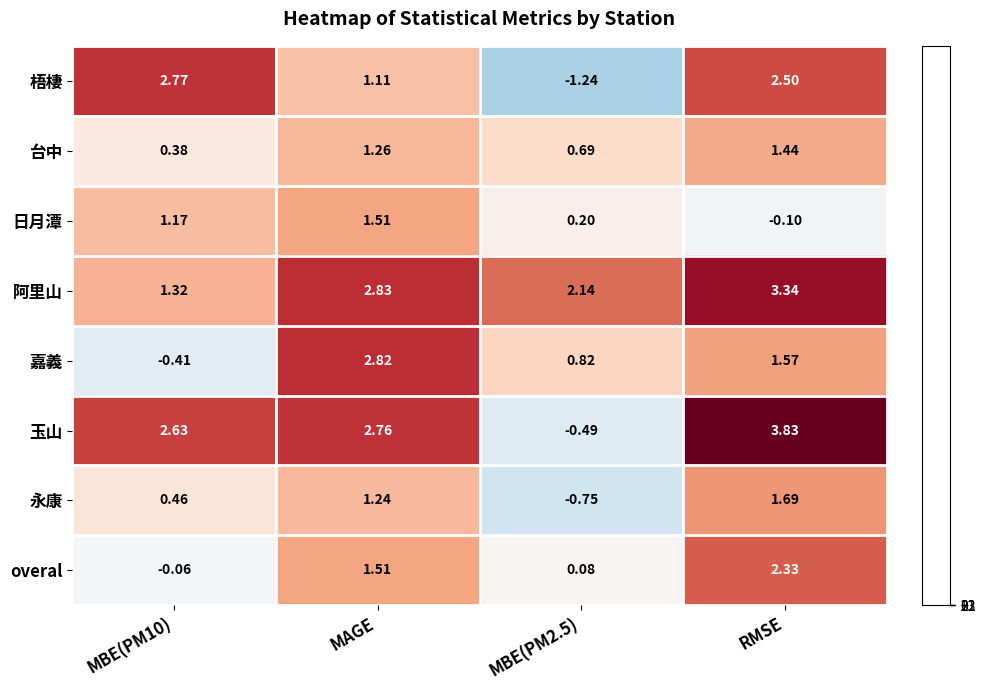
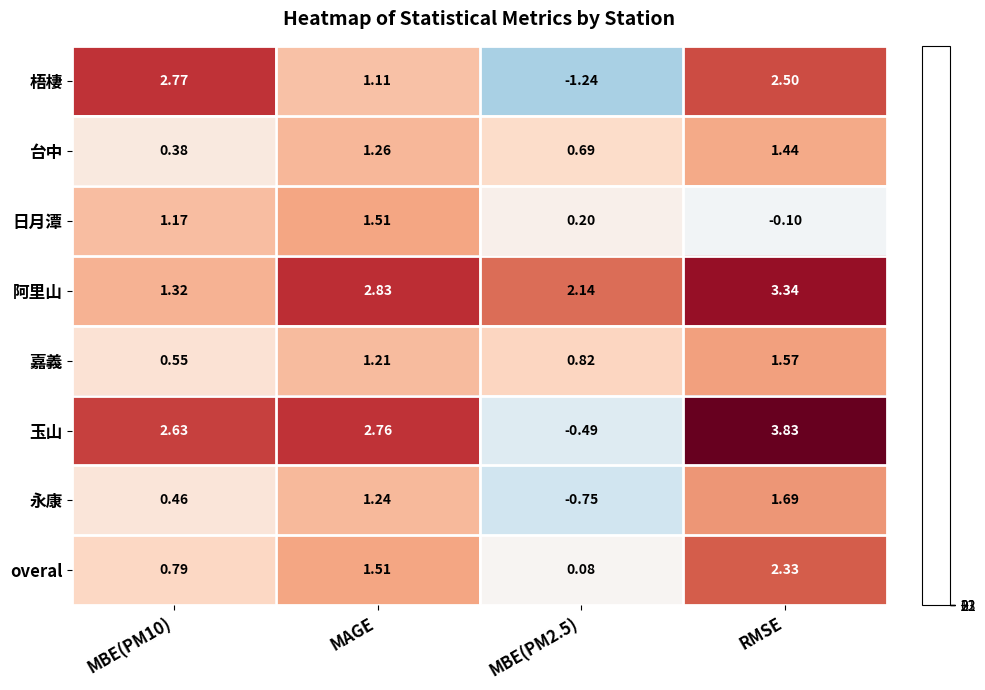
  {
    "梧棲": {
      "MBE(PM10)": 2.77,
      "MAGE": 1.11,
      "MBE(PM2.5)": -1.24,
      "RMSE": 2.50
    },
    "台中": {
      "MBE(PM10)": 0.38,
      "MAGE": 1.26,
      "MBE(PM2.5)": 0.69,
      "RMSE": 1.44
    },
    "日月潭": {
      "MBE(PM10)": 1.17,
      "MAGE": 1.51,
      "MBE(PM2.5)": 0.20,
      "RMSE": -0.10
    },
    "阿里山": {
      "MBE(PM10)": 1.32,
      "MAGE": 2.83,
      "MBE(PM2.5)": 2.14,
      "RMSE": 3.34
    },
    "嘉義": {
-     "MBE(PM10)": -0.41,
-     "MAGE": 2.82,
+     "MBE(PM10)": 0.55,
+     "MAGE": 1.21,
      "MBE(PM2.5)": 0.82,
      "RMSE": 1.57
    },
    "玉山": {
      "MBE(PM10)": 2.63,
      "MAGE": 2.76,
      "MBE(PM2.5)": -0.49,
      "RMSE": 3.83
    },
    "永康": {
      "MBE(PM10)": 0.46,
      "MAGE": 1.24,
      "MBE(PM2.5)": -0.75,
      "RMSE": 1.69
    },
    "overal": {
-     "MBE(PM10)": -0.06,
+     "MBE(PM10)": 0.79,
      "MAGE": 1.51,
      "MBE(PM2.5)": 0.08,
      "RMSE": 2.33
    }
  }
